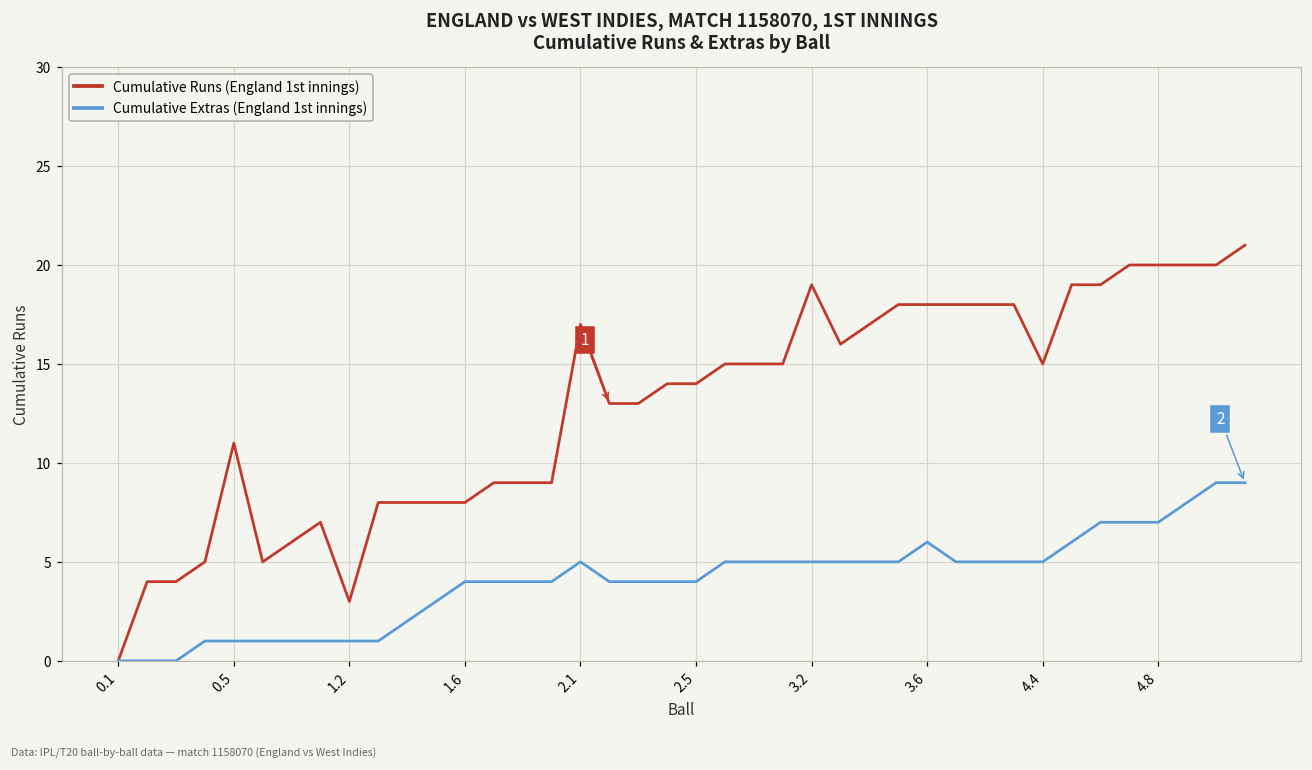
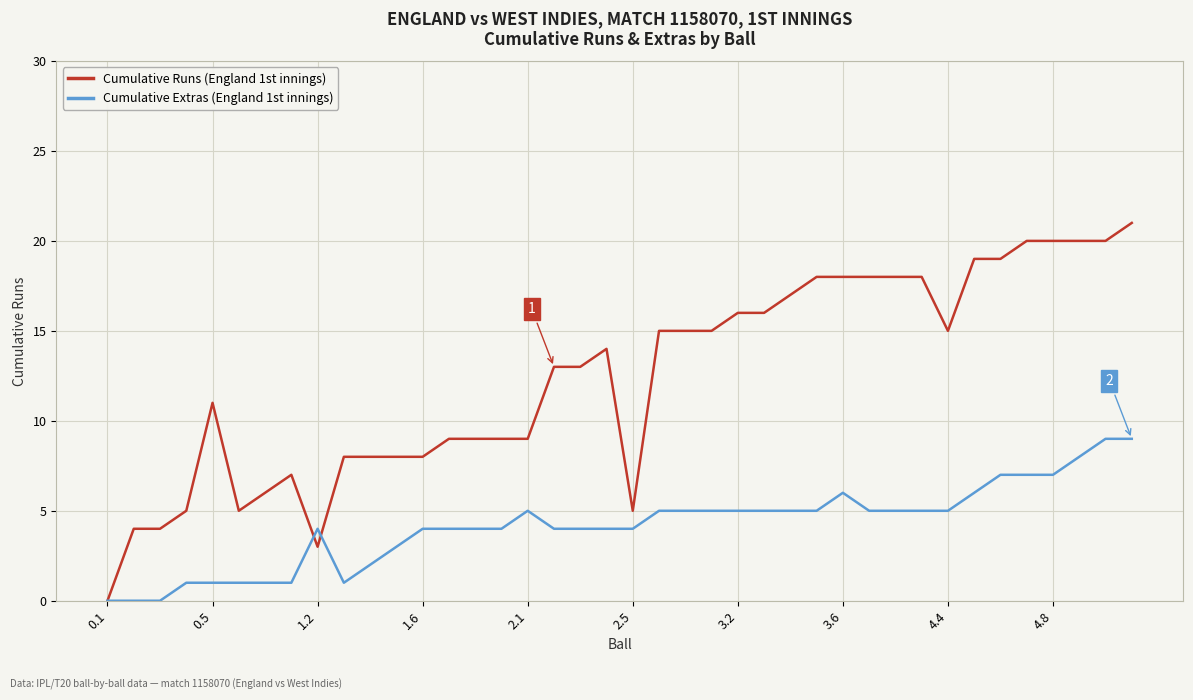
  {
    "Cumulative Runs (England 1st innings)": {
      "0.5": 11,
      "1.2": 3,
      "1.6": 8,
-     "2.1": 17,
-     "2.5": 14,
-     "3.2": 19,
+     "2.1": 9,
+     "2.5": 5,
+     "3.2": 16,
      "3.6": 18,
      "4.4": 15,
      "4.8": 20
    },
    "Cumulative Extras (England 1st innings)": {
      "0.5": 1,
-     "1.2": 1,
+     "1.2": 4,
      "1.6": 4,
      "2.1": 5,
      "2.5": 4,
      "3.2": 5,
      "3.6": 6,
      "4.4": 5,
      "4.8": 7
    }
  }
